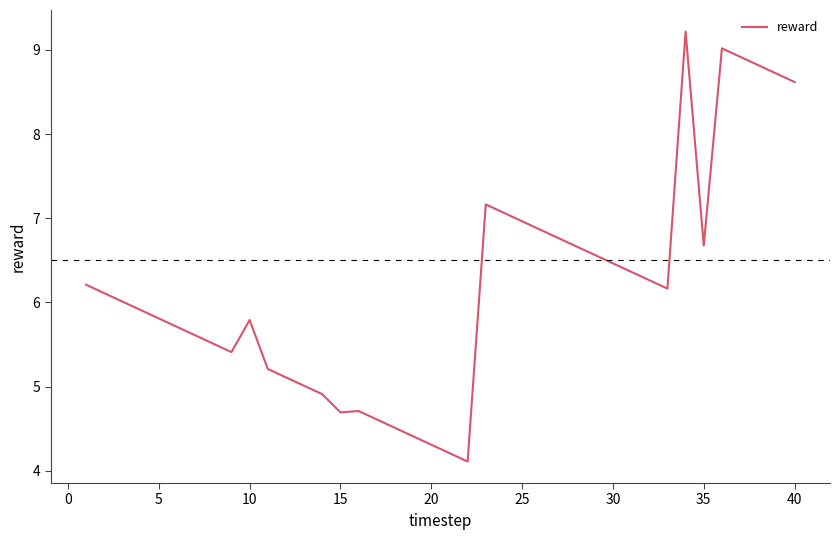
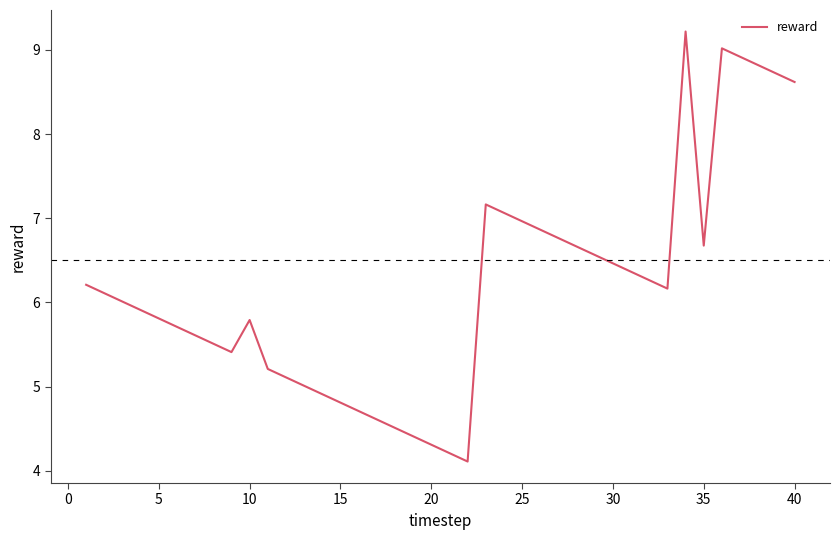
  {
    "5": 5.8,
    "10": 5.8,
-   "15": 4.7,
+   "15": 4.8,
    "20": 4.3,
    "25": 7.0,
    "30": 6.5,
    "35": 6.7,
    "40": 8.6
  }
